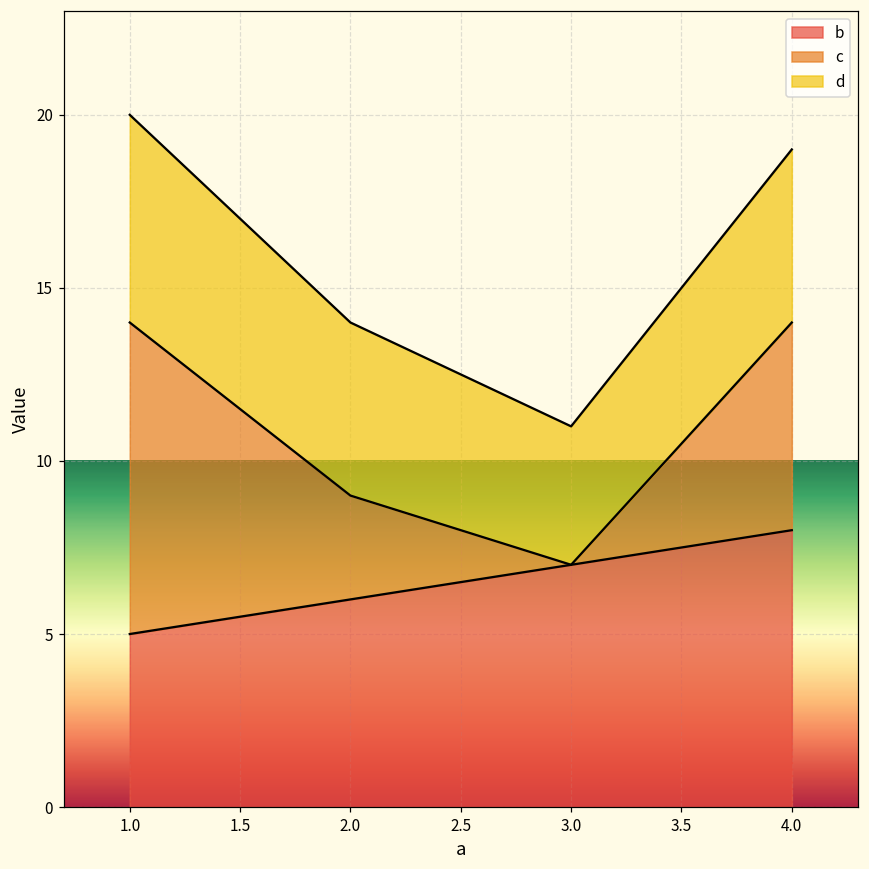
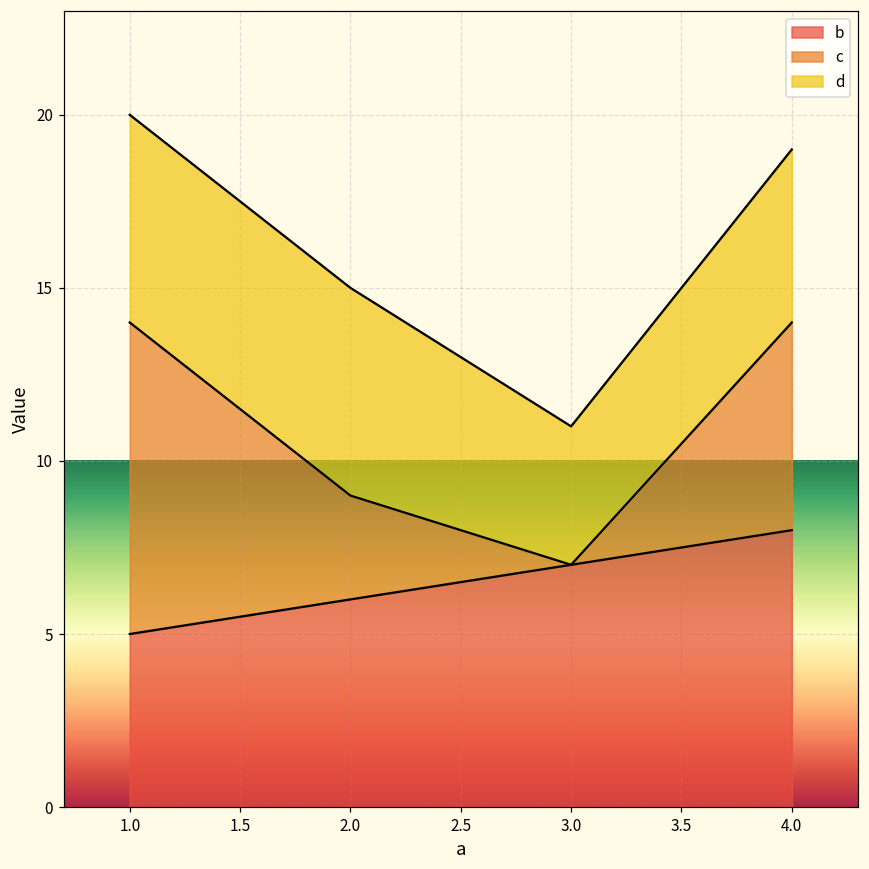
  {
    "d": {
      "1.0": 6,
-     "2.0": 5,
+     "2.0": 6,
      "3.0": 4,
      "4.0": 5
    }
  }
